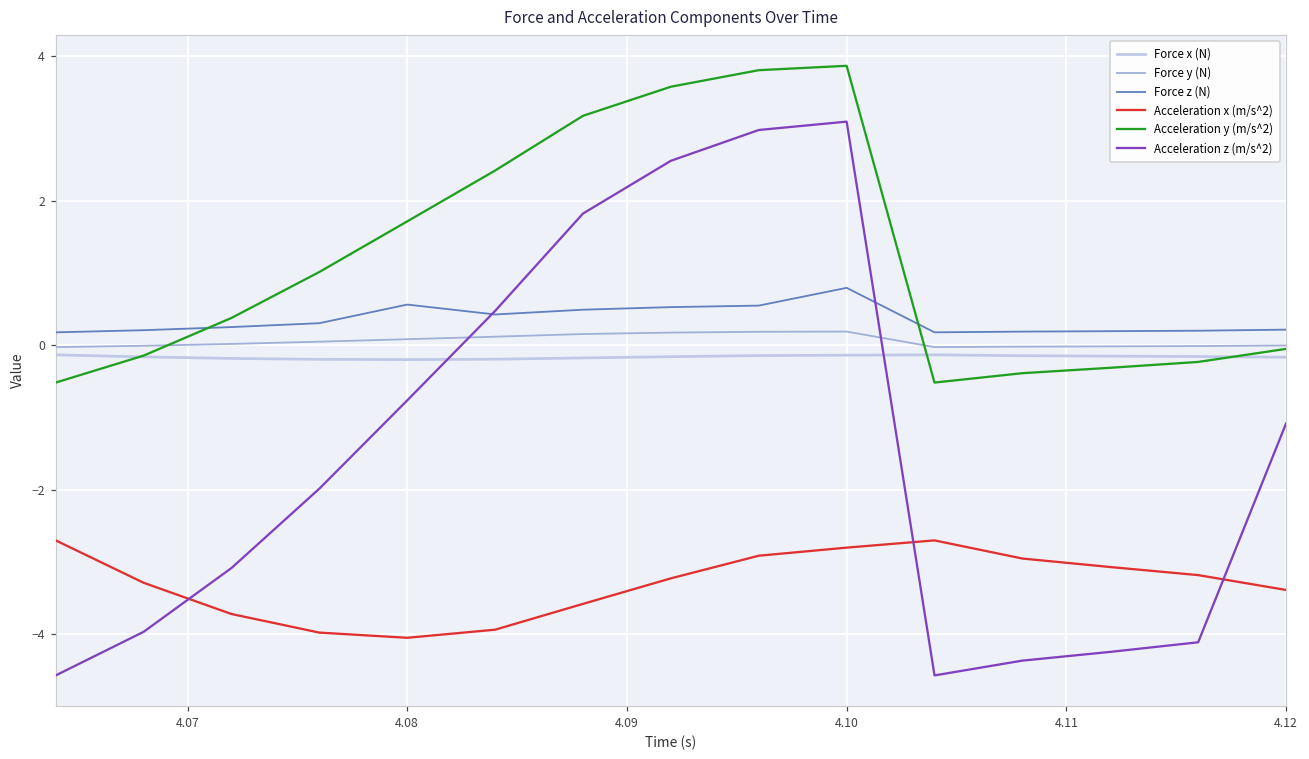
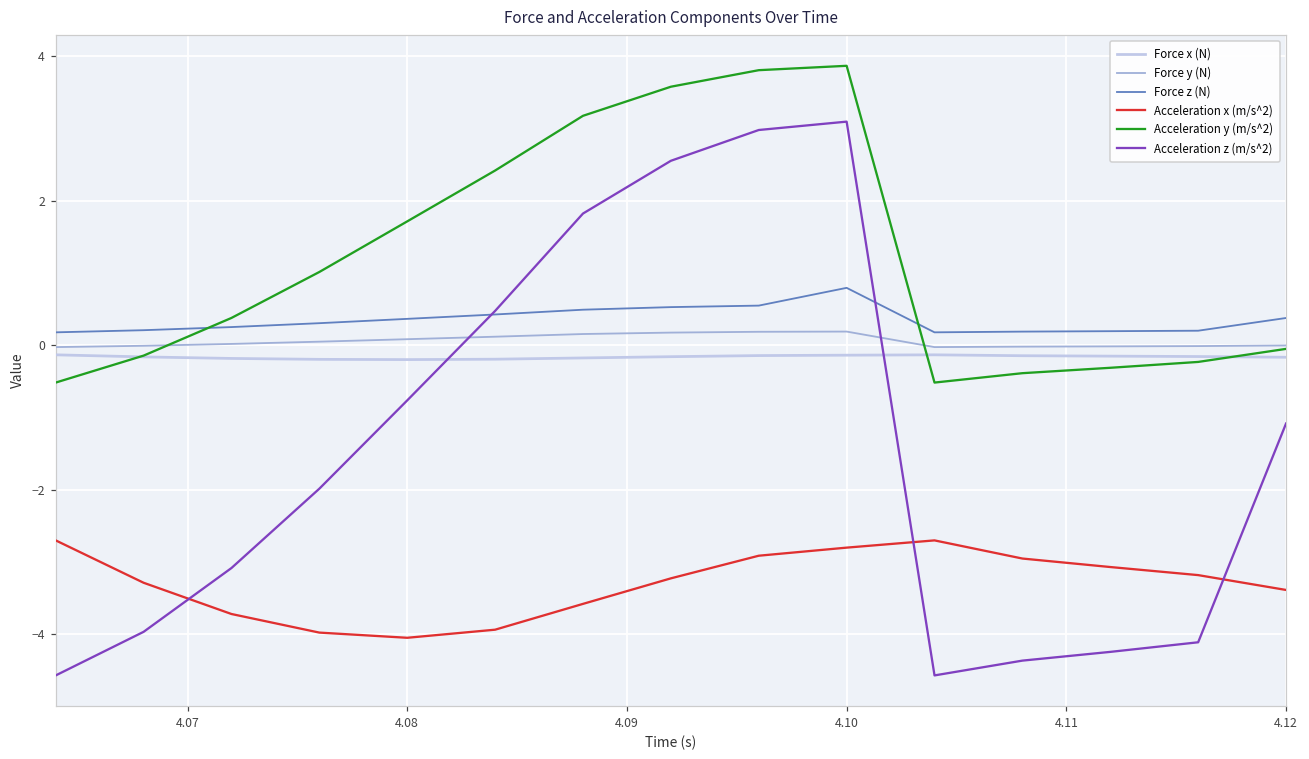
  {
    "Force z (N)": {
-     "4.08": 0.6,
+     "4.08": 0.4,
      "4.10": 0.8,
-     "4.12": 0.2
+     "4.12": 0.4
    },
    "Acceleration x (m/s^2)": {
      "4.08": -4.0,
      "4.10": -2.8,
      "4.12": -3.4
    },
    "Acceleration y (m/s^2)": {
      "4.08": 1.7,
      "4.10": 3.9,
      "4.12": -0.1
    },
    "Acceleration z (m/s^2)": {
      "4.08": -0.8,
      "4.10": 3.1,
      "4.12": -1.1
    }
  }
